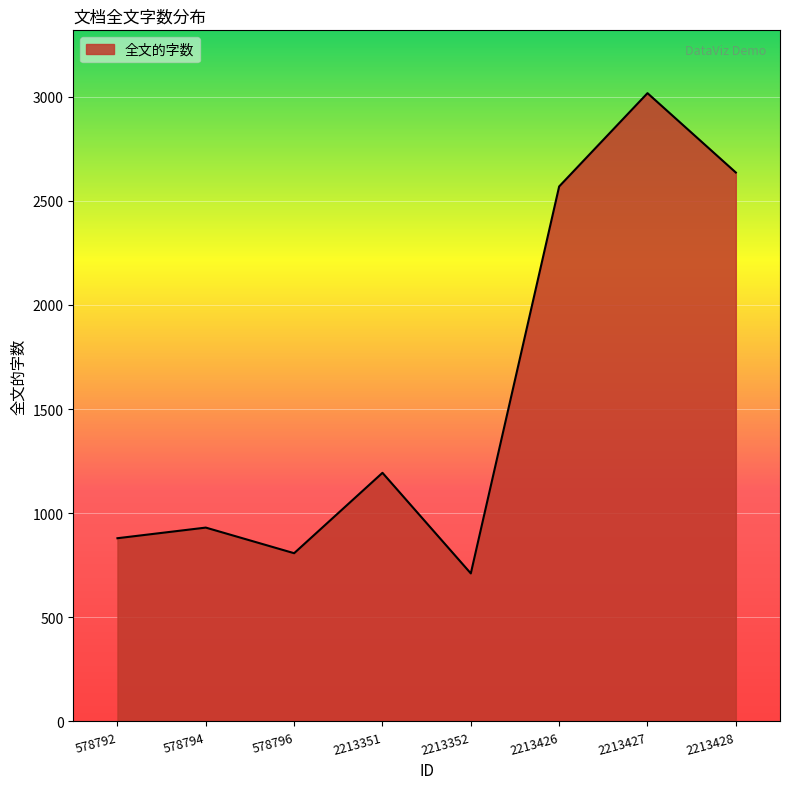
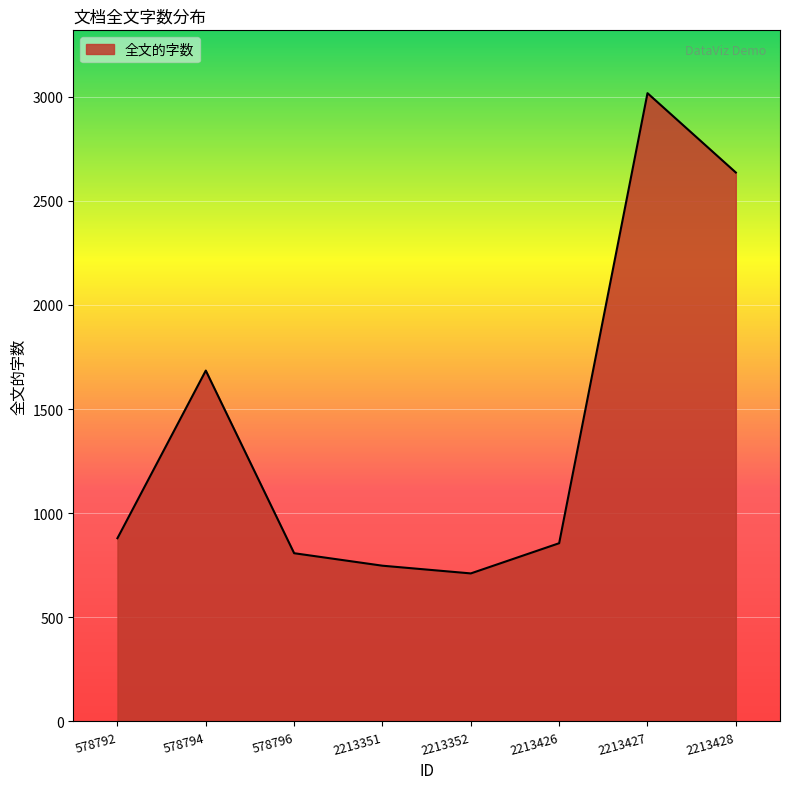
  {
    "578792": 880,
-   "578794": 930,
+   "578794": 1690,
    "578796": 810,
-   "2213351": 1190,
+   "2213351": 750,
    "2213352": 710,
-   "2213426": 2570,
+   "2213426": 860,
    "2213427": 3020,
    "2213428": 2640
  }
